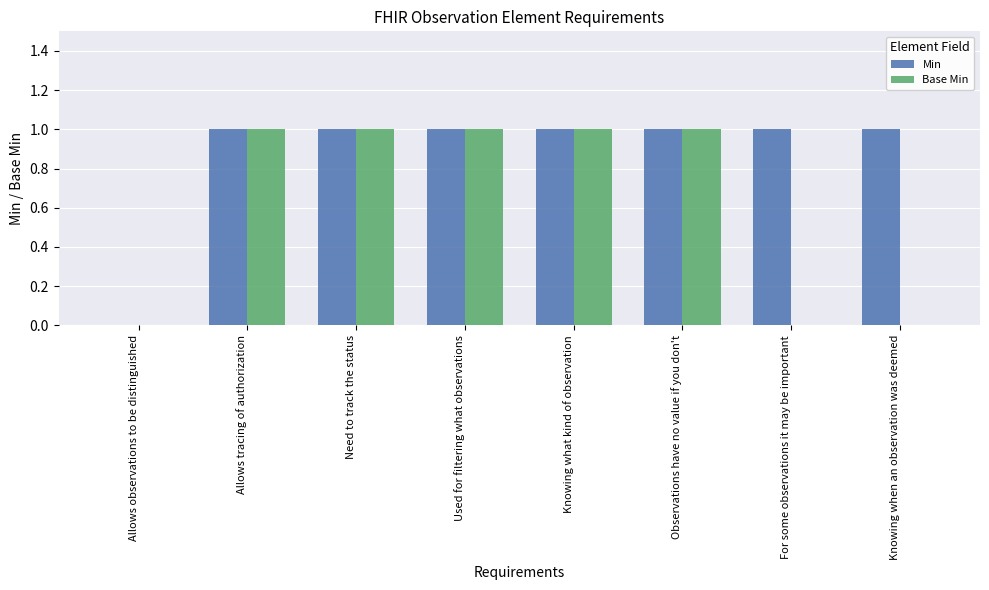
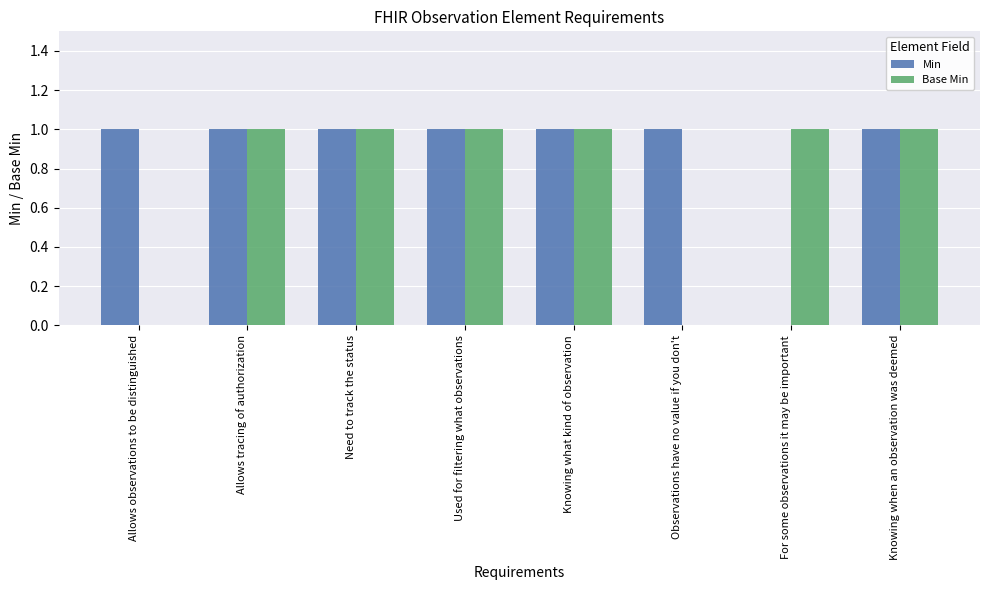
  {
    "Min": {
-     "Allows observations to be distinguished": 0,
+     "Allows observations to be distinguished": 1,
      "Allows tracing of authorization": 1,
      "Need to track the status": 1,
      "Used for filtering what observations": 1,
      "Knowing what kind of observation": 1,
      "Observations have no value if you don't": 1,
-     "For some observations it may be important": 1,
+     "For some observations it may be important": 0,
      "Knowing when an observation was deemed": 1
    },
    "Base Min": {
      "Allows observations to be distinguished": 0,
      "Allows tracing of authorization": 1,
      "Need to track the status": 1,
      "Used for filtering what observations": 1,
      "Knowing what kind of observation": 1,
-     "Observations have no value if you don't": 1,
-     "For some observations it may be important": 0,
-     "Knowing when an observation was deemed": 0
+     "Observations have no value if you don't": 0,
+     "For some observations it may be important": 1,
+     "Knowing when an observation was deemed": 1
    }
  }
